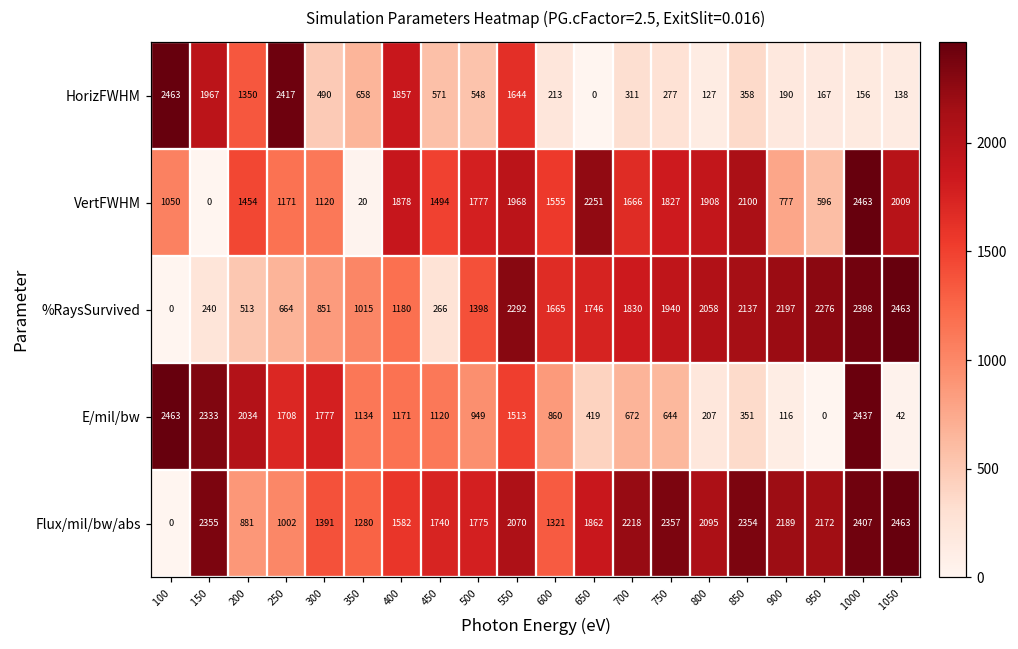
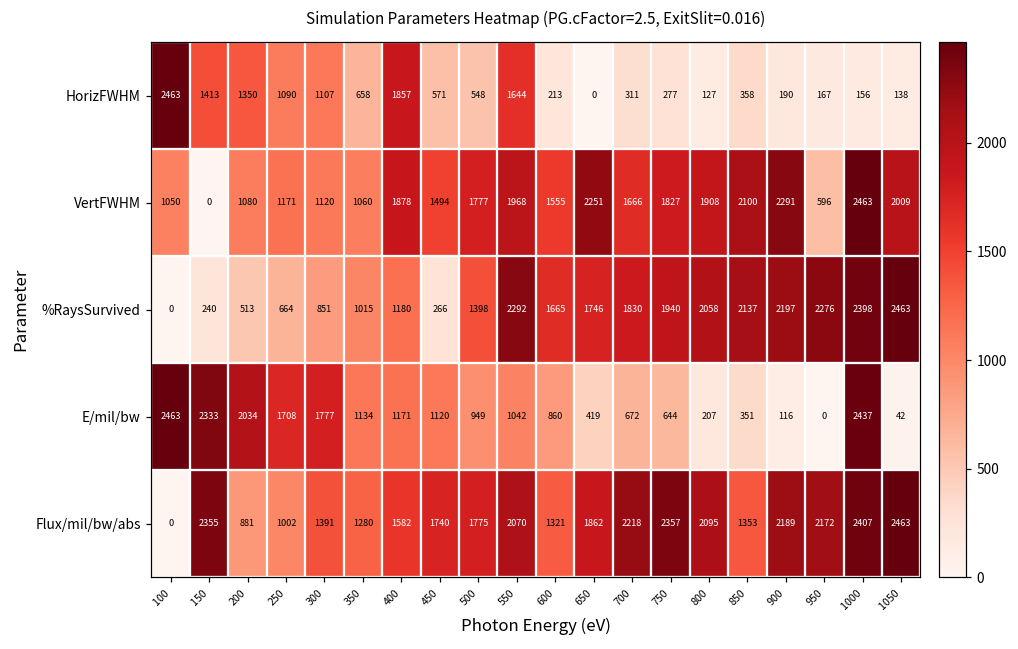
  {
    "HorizFWHM": {
      "100": 2463,
-     "150": 1967,
+     "150": 1413,
      "200": 1350,
-     "250": 2417,
-     "300": 490,
+     "250": 1090,
+     "300": 1107,
      "350": 658,
      "400": 1857,
      "450": 571,
      "500": 548,
      "550": 1644,
      "600": 213,
      "650": 0,
      "700": 311,
      "750": 277,
      "800": 127,
      "850": 358,
      "900": 190,
      "950": 167,
      "1000": 156,
      "1050": 138
    },
    "VertFWHM": {
      "100": 1050,
      "150": 0,
-     "200": 1454,
+     "200": 1080,
      "250": 1171,
      "300": 1120,
-     "350": 20,
+     "350": 1060,
      "400": 1878,
      "450": 1494,
      "500": 1777,
      "550": 1968,
      "600": 1555,
      "650": 2251,
      "700": 1666,
      "750": 1827,
      "800": 1908,
      "850": 2100,
-     "900": 777,
+     "900": 2291,
      "950": 596,
      "1000": 2463,
      "1050": 2009
    },
    "%RaysSurvived": {
      "100": 0,
      "150": 240,
      "200": 513,
      "250": 664,
      "300": 851,
      "350": 1015,
      "400": 1180,
      "450": 266,
      "500": 1398,
      "550": 2292,
      "600": 1665,
      "650": 1746,
      "700": 1830,
      "750": 1940,
      "800": 2058,
      "850": 2137,
      "900": 2197,
      "950": 2276,
      "1000": 2398,
      "1050": 2463
    },
    "E/mil/bw": {
      "100": 2463,
      "150": 2333,
      "200": 2034,
      "250": 1708,
      "300": 1777,
      "350": 1134,
      "400": 1171,
      "450": 1120,
      "500": 949,
-     "550": 1513,
+     "550": 1042,
      "600": 860,
      "650": 419,
      "700": 672,
      "750": 644,
      "800": 207,
      "850": 351,
      "900": 116,
      "950": 0,
      "1000": 2437,
      "1050": 42
    },
    "Flux/mil/bw/abs": {
      "100": 0,
      "150": 2355,
      "200": 881,
      "250": 1002,
      "300": 1391,
      "350": 1280,
      "400": 1582,
      "450": 1740,
      "500": 1775,
      "550": 2070,
      "600": 1321,
      "650": 1862,
      "700": 2218,
      "750": 2357,
      "800": 2095,
-     "850": 2354,
+     "850": 1353,
      "900": 2189,
      "950": 2172,
      "1000": 2407,
      "1050": 2463
    }
  }
